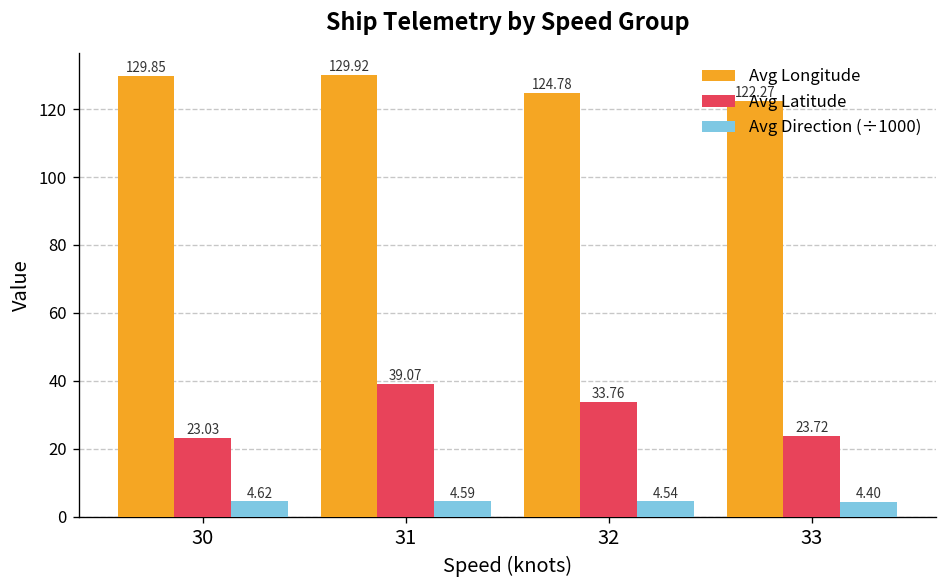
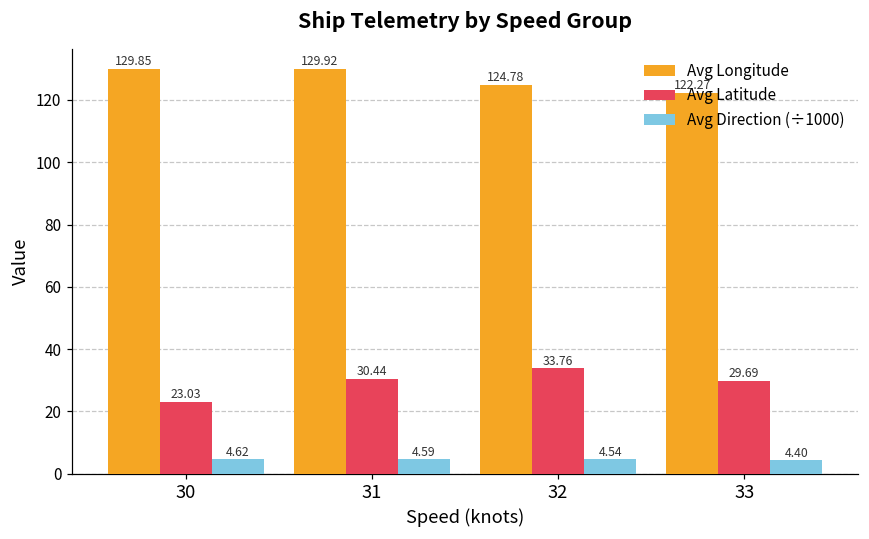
  {
    "Avg Longitude": {
      "30": 129.85,
      "31": 129.92,
      "32": 124.78,
      "33": 122.27
    },
    "Avg Latitude": {
      "30": 23.03,
-     "31": 39.07,
+     "31": 30.44,
      "32": 33.76,
-     "33": 23.72
+     "33": 29.69
    },
    "Avg Direction (÷1000)": {
      "30": 4.62,
      "31": 4.59,
      "32": 4.54,
      "33": 4.40
    }
  }
